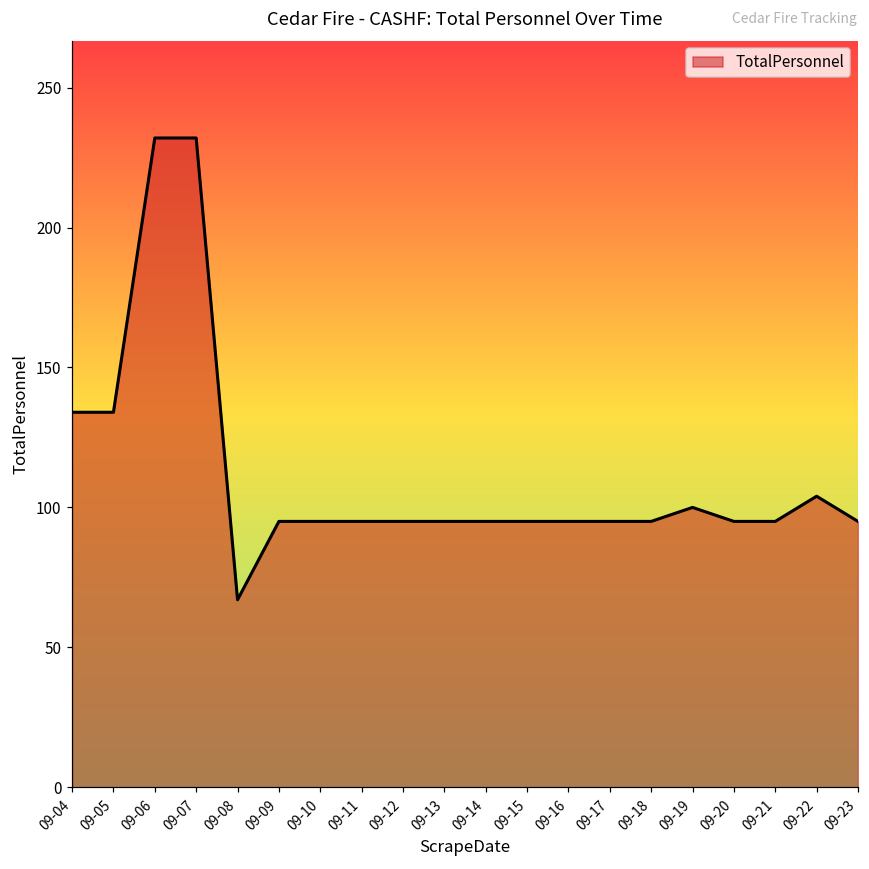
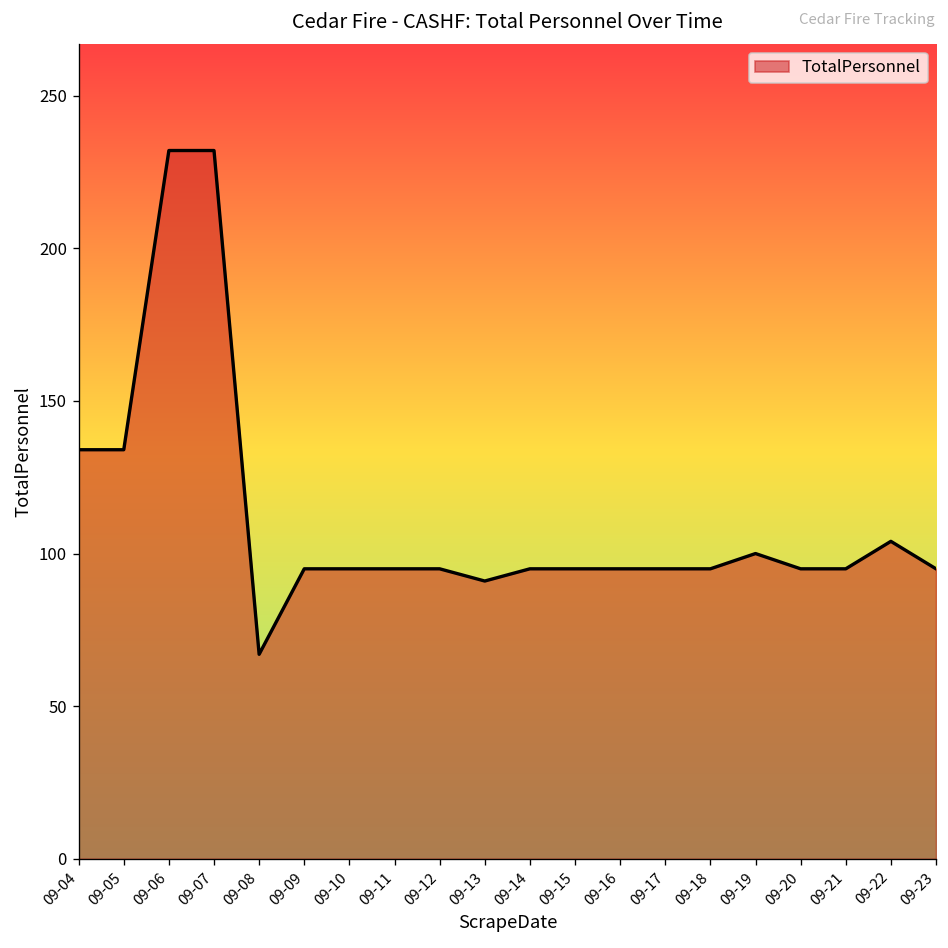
  {
    "09-04": 134,
    "09-05": 134,
    "09-06": 232,
    "09-07": 232,
    "09-08": 67,
    "09-09": 95,
    "09-10": 95,
    "09-11": 95,
    "09-12": 95,
-   "09-13": 95,
+   "09-13": 91,
    "09-14": 95,
    "09-15": 95,
    "09-16": 95,
    "09-17": 95,
    "09-18": 95,
    "09-19": 100,
    "09-20": 95,
    "09-21": 95,
    "09-22": 104,
    "09-23": 95
  }
